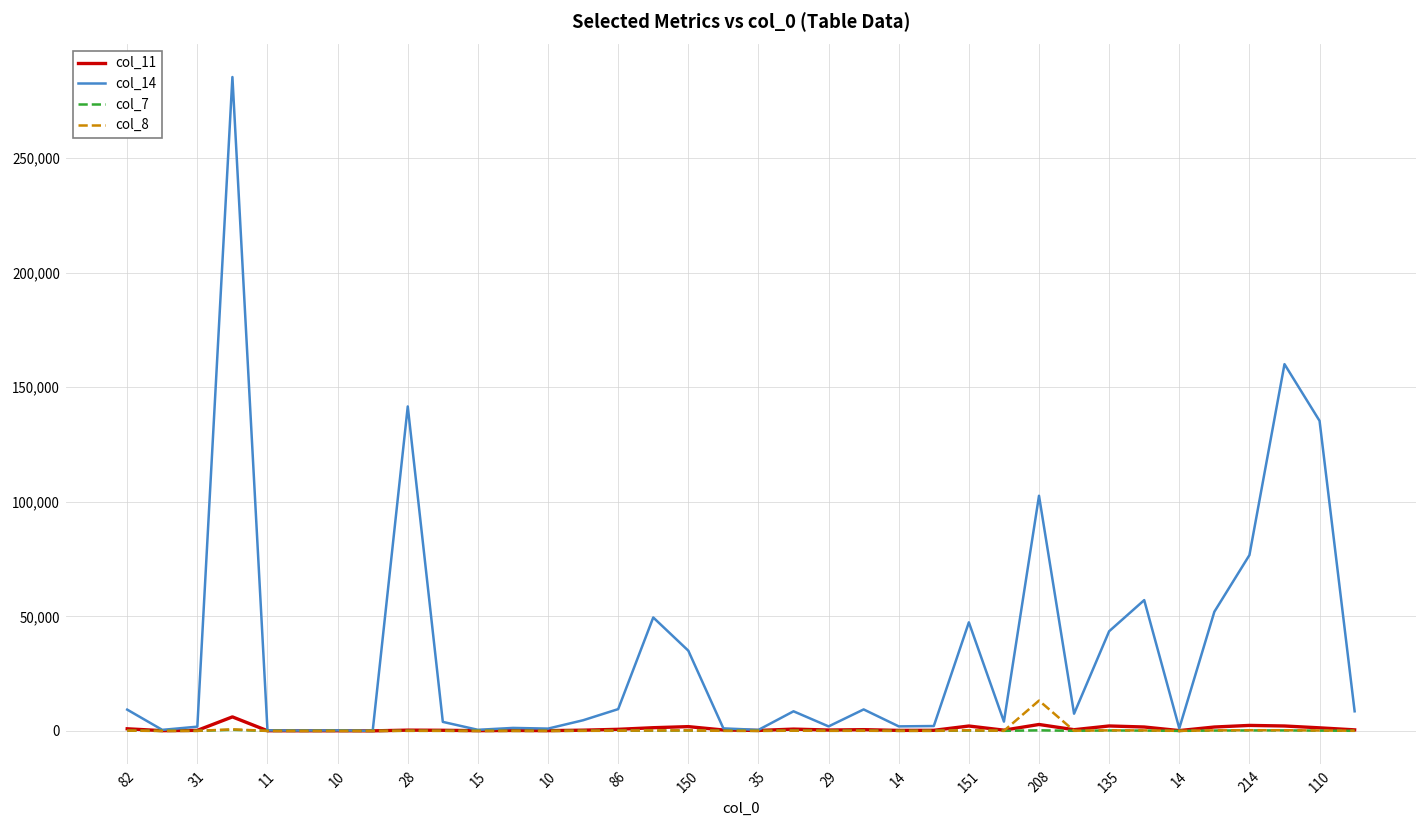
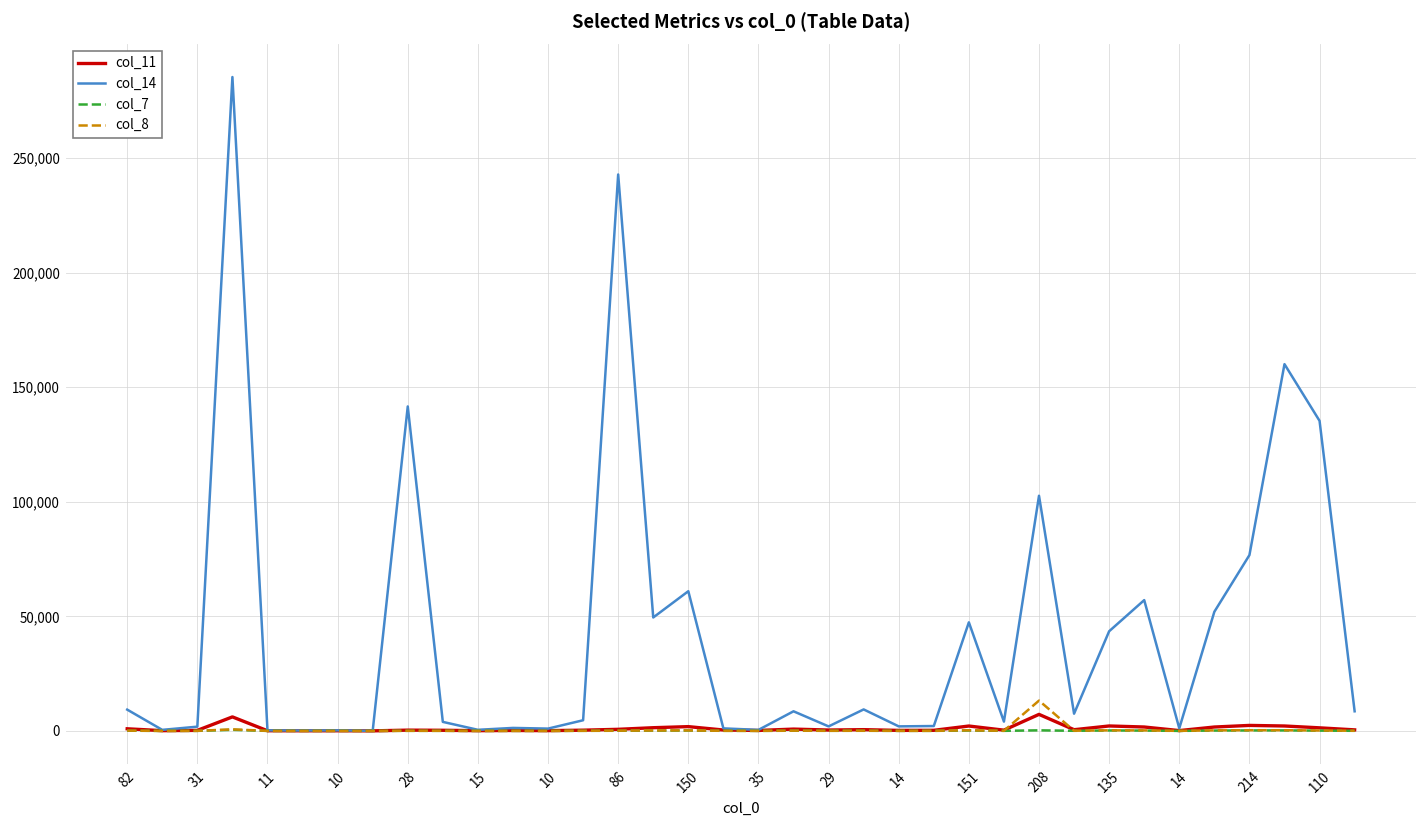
  {
    "col_11": {
      "150": "2,000",
      "151": "2,000",
-     "208": "3,000",
+     "208": "7,000",
      "135": "2,000",
      "214": "2,000"
    },
    "col_14": {
      "82": "9,000",
      "28": "142,000",
-     "86": "10,000",
-     "150": "35,000",
+     "86": "243,000",
+     "150": "61,000",
      "151": "47,000",
      "208": "103,000",
      "135": "44,000",
      "214": "77,000",
      "110": "135,000"
    },
    "col_7": {
      "208": "0"
    },
    "col_8": {
      "208": "13,000"
    }
  }
